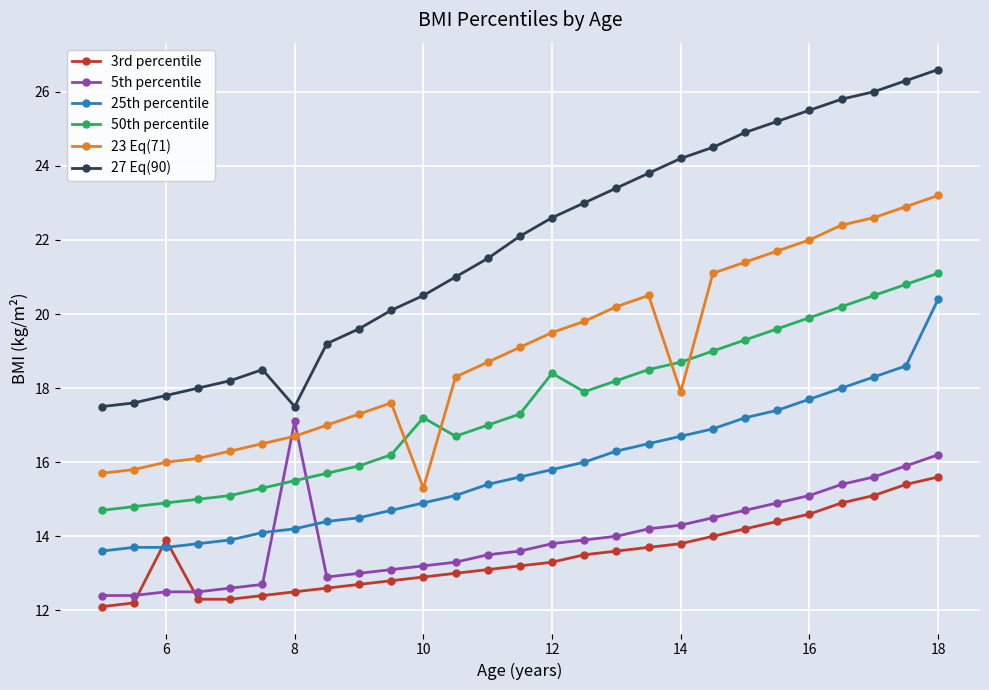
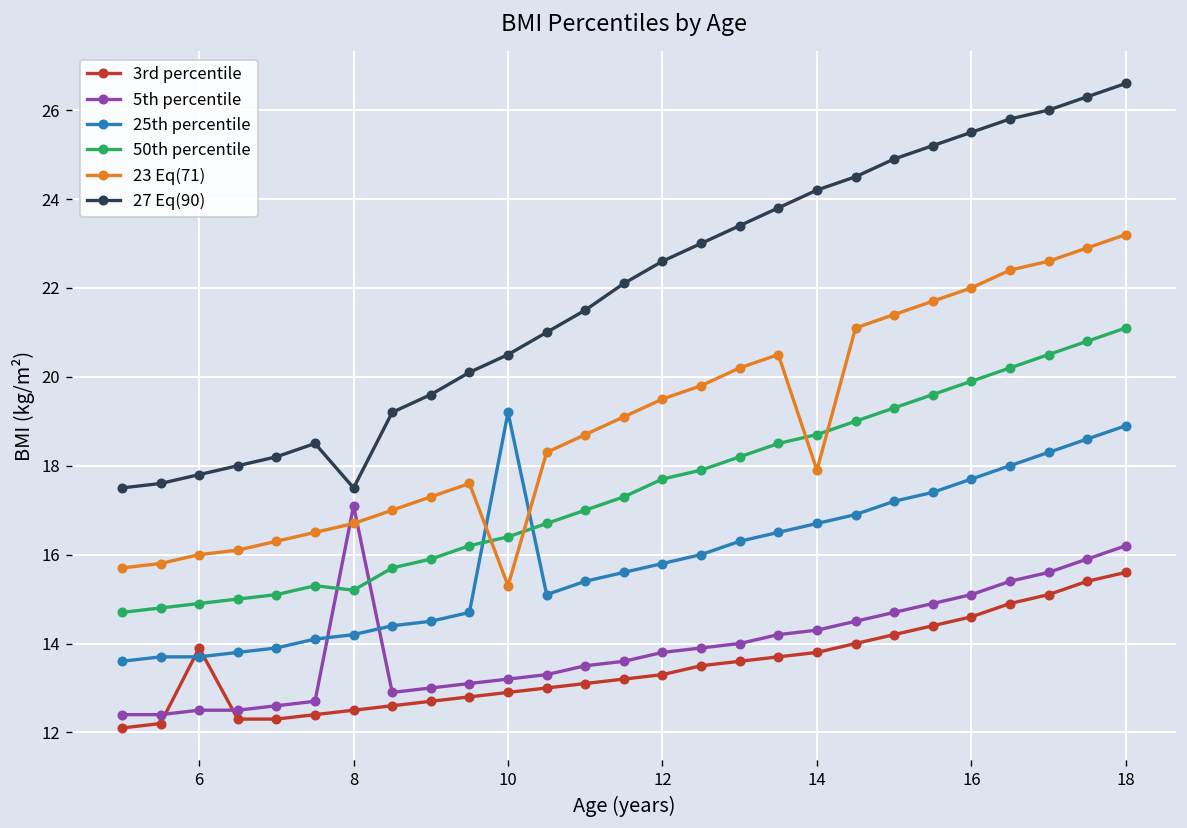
  {
    "3rd percentile": {
      "6": 13.9,
      "8": 12.5,
      "10": 12.9,
      "12": 13.3,
      "14": 13.8,
      "16": 14.6,
      "18": 15.6
    },
    "5th percentile": {
      "6": 12.5,
      "8": 17.1,
      "10": 13.2,
      "12": 13.8,
      "14": 14.3,
      "16": 15.1,
      "18": 16.2
    },
    "25th percentile": {
      "6": 13.7,
      "8": 14.2,
-     "10": 14.9,
+     "10": 19.2,
      "12": 15.8,
      "14": 16.7,
      "16": 17.7,
-     "18": 20.4
+     "18": 18.9
    },
    "50th percentile": {
      "6": 14.9,
-     "8": 15.5,
-     "10": 17.2,
-     "12": 18.4,
+     "8": 15.2,
+     "10": 16.4,
+     "12": 17.7,
      "14": 18.7,
      "16": 19.9,
      "18": 21.1
    },
    "23 Eq(71)": {
      "6": 16.0,
      "8": 16.7,
      "10": 15.3,
      "12": 19.5,
      "14": 17.9,
      "16": 22.0,
      "18": 23.2
    },
    "27 Eq(90)": {
      "6": 17.8,
      "8": 17.5,
      "10": 20.5,
      "12": 22.6,
      "14": 24.2,
      "16": 25.5,
      "18": 26.6
    }
  }
